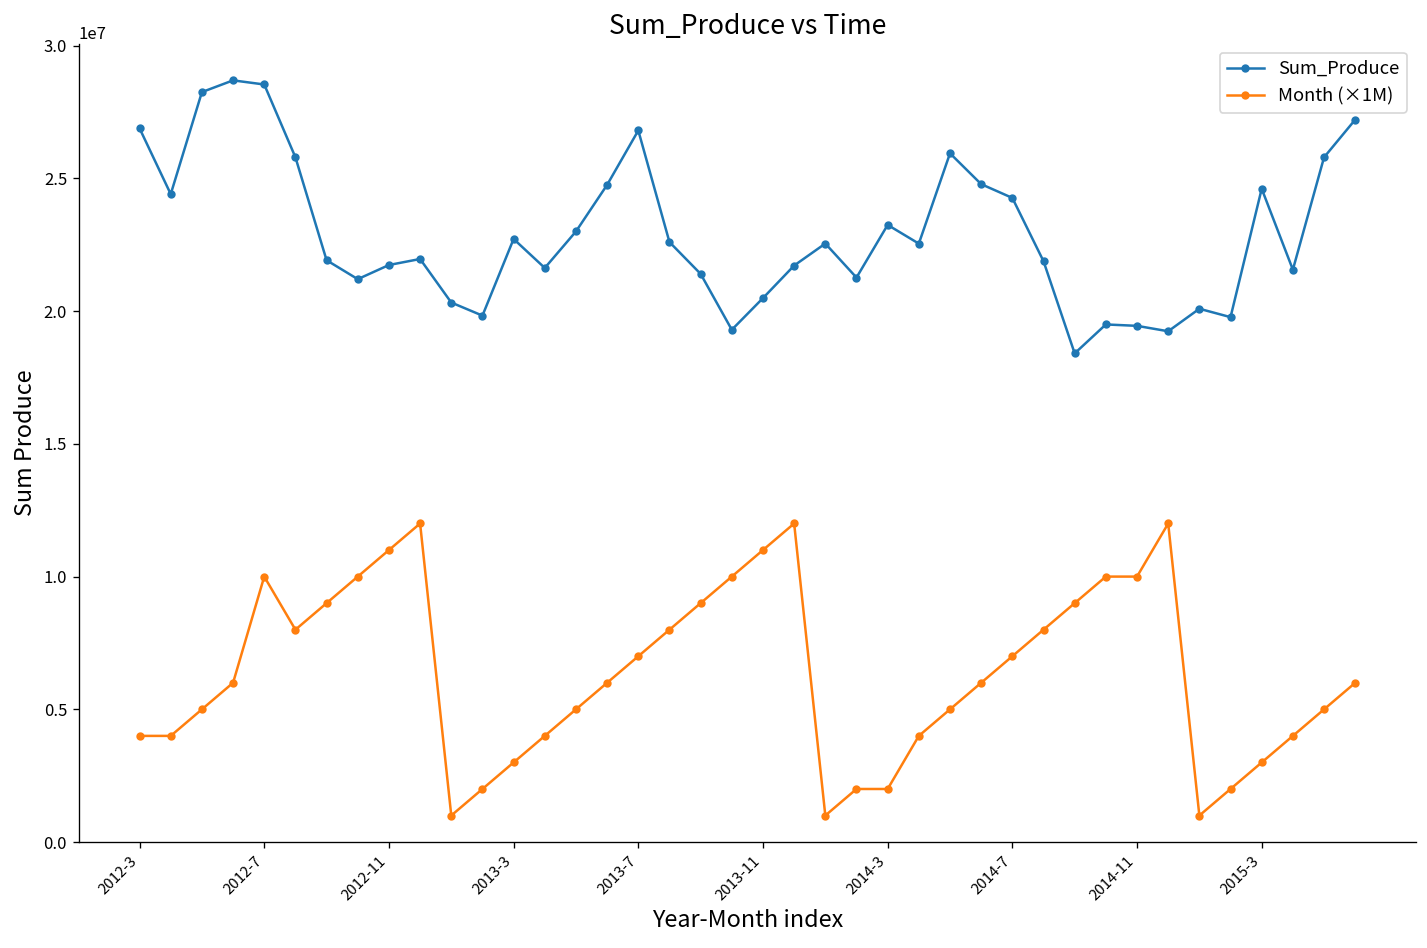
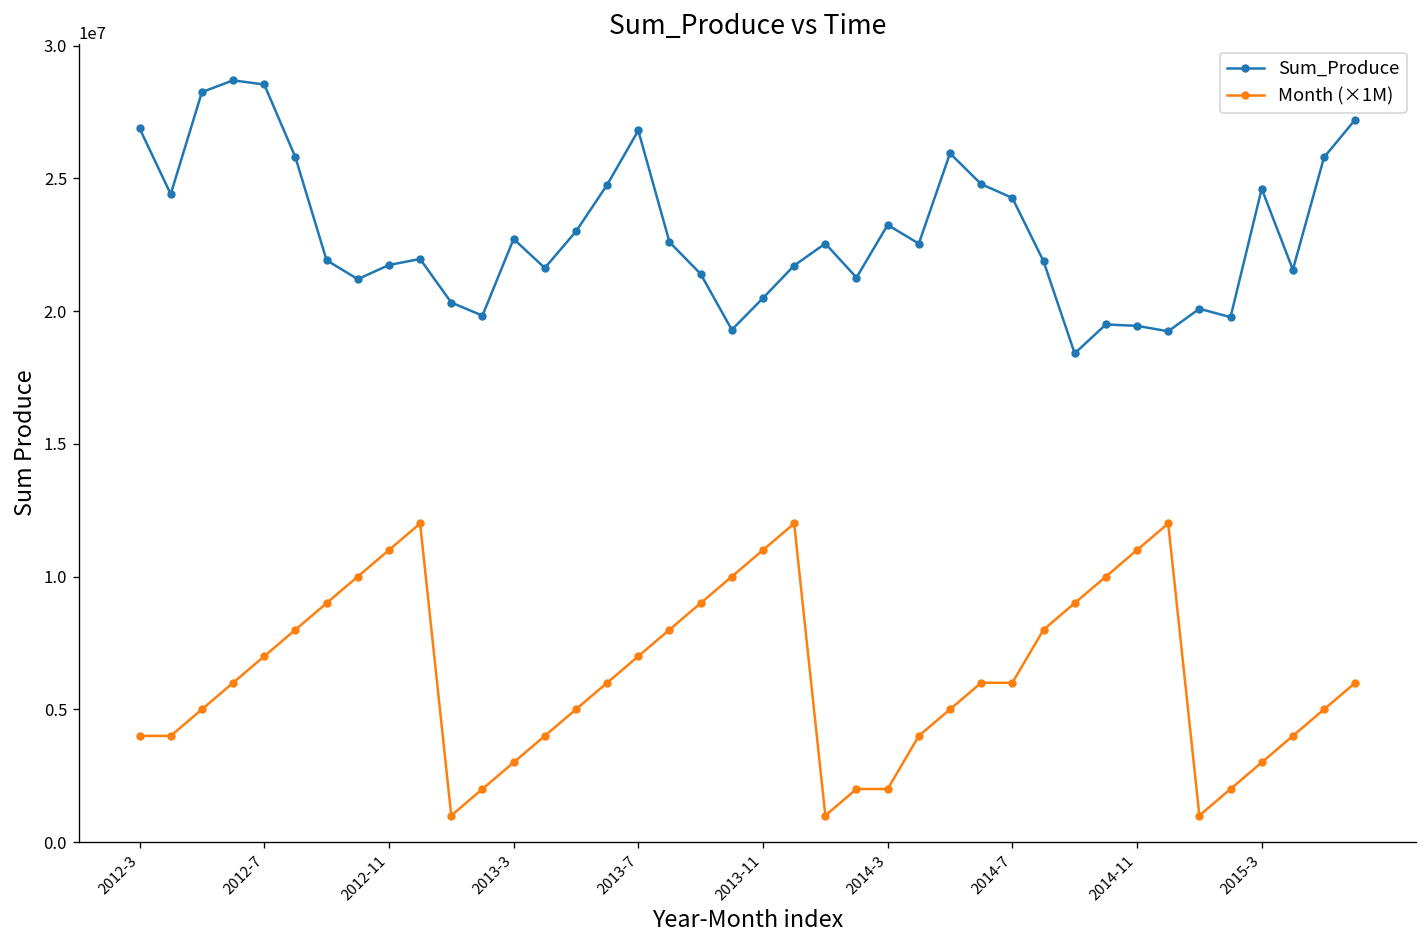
  {
    "Sum_Produce": {
      "2012-3": 26900000,
      "2012-7": 28500000,
      "2012-11": 21700000,
      "2013-3": 22700000,
      "2013-7": 26800000,
      "2013-11": 20500000,
      "2014-3": 23200000,
      "2014-7": 24300000,
      "2014-11": 19400000,
      "2015-3": 24600000
    },
    "Month (×1M)": {
      "2012-3": 4000000,
-     "2012-7": 10000000,
+     "2012-7": 7000000,
      "2012-11": 11000000,
      "2013-3": 3000000,
      "2013-7": 7000000,
      "2013-11": 11000000,
      "2014-3": 2000000,
-     "2014-7": 7000000,
-     "2014-11": 10000000,
+     "2014-7": 6000000,
+     "2014-11": 11000000,
      "2015-3": 3000000
    }
  }
